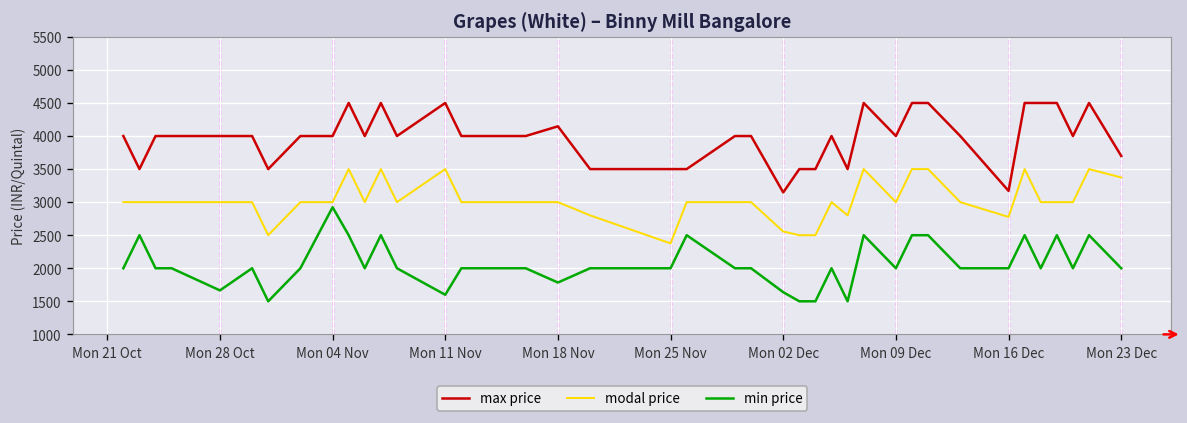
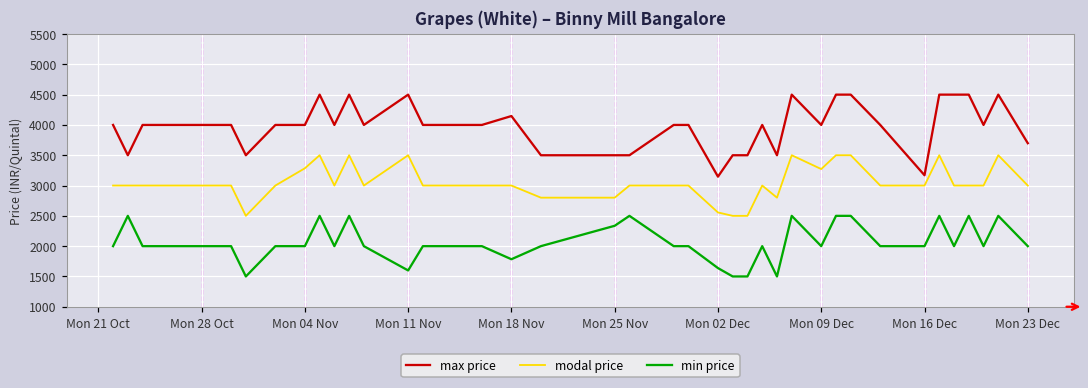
  {
    "max price": {
      "Mon 28 Oct": 4000,
      "Mon 04 Nov": 4000,
      "Mon 11 Nov": 4500,
      "Mon 18 Nov": 4100,
      "Mon 25 Nov": 3500,
      "Mon 02 Dec": 3100,
      "Mon 09 Dec": 4000,
      "Mon 16 Dec": 3200,
      "Mon 23 Dec": 3700
    },
    "modal price": {
      "Mon 28 Oct": 3000,
-     "Mon 04 Nov": 3000,
+     "Mon 04 Nov": 3300,
      "Mon 11 Nov": 3500,
      "Mon 18 Nov": 3000,
-     "Mon 25 Nov": 2400,
+     "Mon 25 Nov": 2800,
      "Mon 02 Dec": 2600,
-     "Mon 09 Dec": 3000,
-     "Mon 16 Dec": 2800,
-     "Mon 23 Dec": 3400
+     "Mon 09 Dec": 3300,
+     "Mon 16 Dec": 3000,
+     "Mon 23 Dec": 3000
    },
    "min price": {
-     "Mon 28 Oct": 1700,
-     "Mon 04 Nov": 2900,
+     "Mon 28 Oct": 2000,
+     "Mon 04 Nov": 2000,
      "Mon 11 Nov": 1600,
      "Mon 18 Nov": 1800,
-     "Mon 25 Nov": 2000,
+     "Mon 25 Nov": 2300,
      "Mon 02 Dec": 1600,
      "Mon 09 Dec": 2000,
      "Mon 16 Dec": 2000,
      "Mon 23 Dec": 2000
    }
  }
